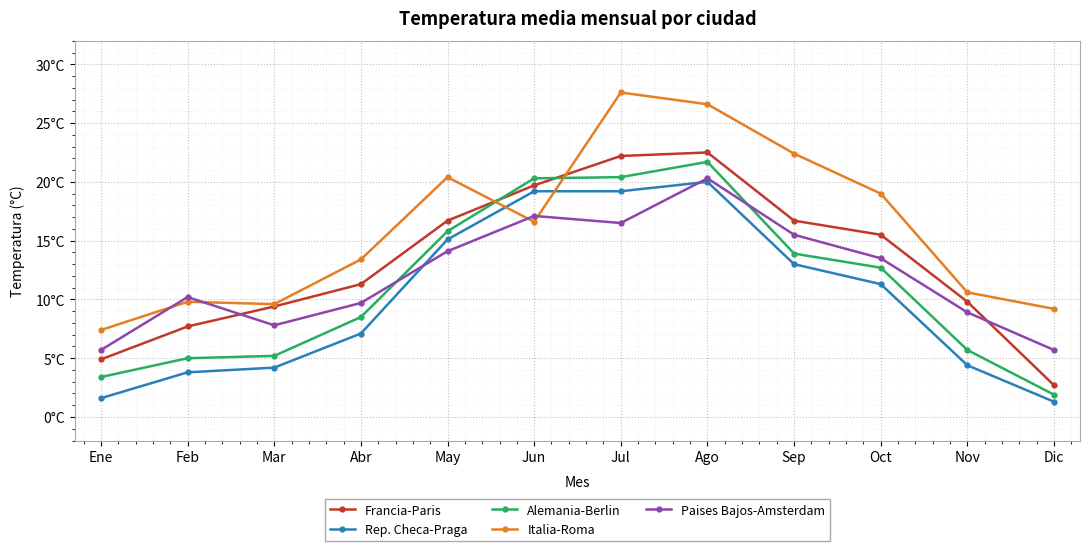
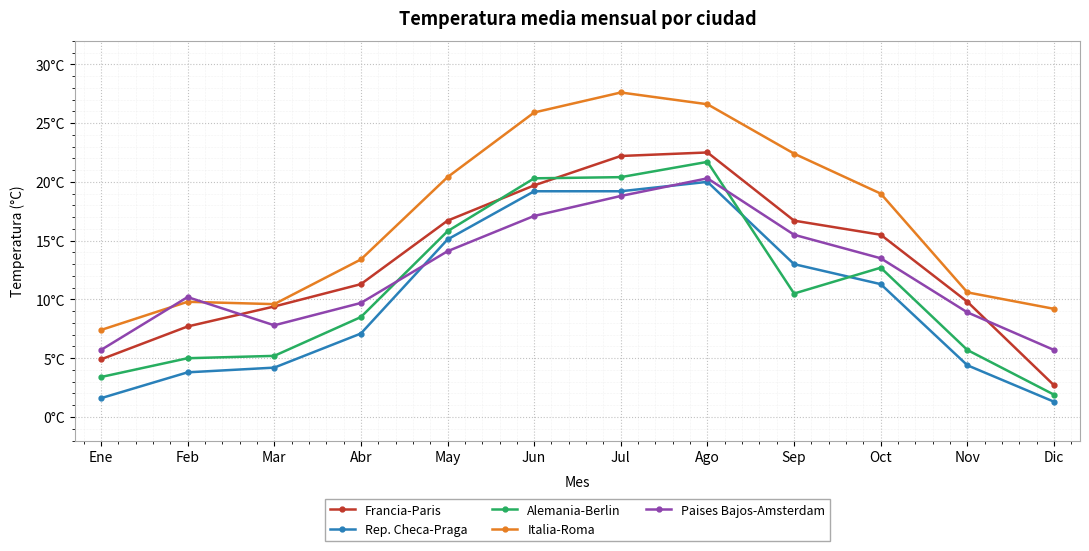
  {
    "Francia-Paris": {
      "Ene": "4.9°C",
      "Feb": "7.7°C",
      "Abr": "11.3°C",
      "May": "16.7°C",
      "Jun": "19.7°C",
      "Jul": "22.2°C",
      "Ago": "22.5°C",
      "Sep": "16.7°C",
      "Oct": "15.5°C",
      "Nov": "9.8°C",
      "Dic": "2.7°C"
    },
    "Rep. Checa-Praga": {
      "Ene": "1.6°C",
      "Feb": "3.8°C",
      "Mar": "4.2°C",
      "Abr": "7.1°C",
      "May": "15.1°C",
      "Jun": "19.2°C",
      "Jul": "19.2°C",
      "Ago": "20.0°C",
      "Sep": "13.0°C",
      "Oct": "11.3°C",
      "Nov": "4.4°C",
      "Dic": "1.3°C"
    },
    "Alemania-Berlin": {
      "Ene": "3.4°C",
      "Feb": "5.0°C",
      "Mar": "5.2°C",
      "Abr": "8.5°C",
      "May": "15.8°C",
      "Jun": "20.3°C",
      "Jul": "20.4°C",
      "Ago": "21.7°C",
-     "Sep": "13.9°C",
+     "Sep": "10.5°C",
      "Oct": "12.7°C",
      "Nov": "5.7°C",
      "Dic": "1.9°C"
    },
    "Italia-Roma": {
      "Ene": "7.4°C",
      "Feb": "9.8°C",
      "Abr": "13.4°C",
      "May": "20.4°C",
-     "Jun": "16.6°C",
+     "Jun": "25.9°C",
      "Jul": "27.6°C",
      "Ago": "26.6°C",
      "Sep": "22.4°C",
      "Oct": "19.0°C",
      "Nov": "10.6°C",
      "Dic": "9.2°C"
    },
    "Paises Bajos-Amsterdam": {
      "Ene": "5.7°C",
      "Feb": "10.2°C",
      "Mar": "7.8°C",
      "Abr": "9.7°C",
      "May": "14.1°C",
      "Jun": "17.1°C",
-     "Jul": "16.5°C",
+     "Jul": "18.8°C",
      "Ago": "20.3°C",
      "Sep": "15.5°C",
      "Oct": "13.5°C",
      "Nov": "8.9°C",
      "Dic": "5.7°C"
    }
  }
